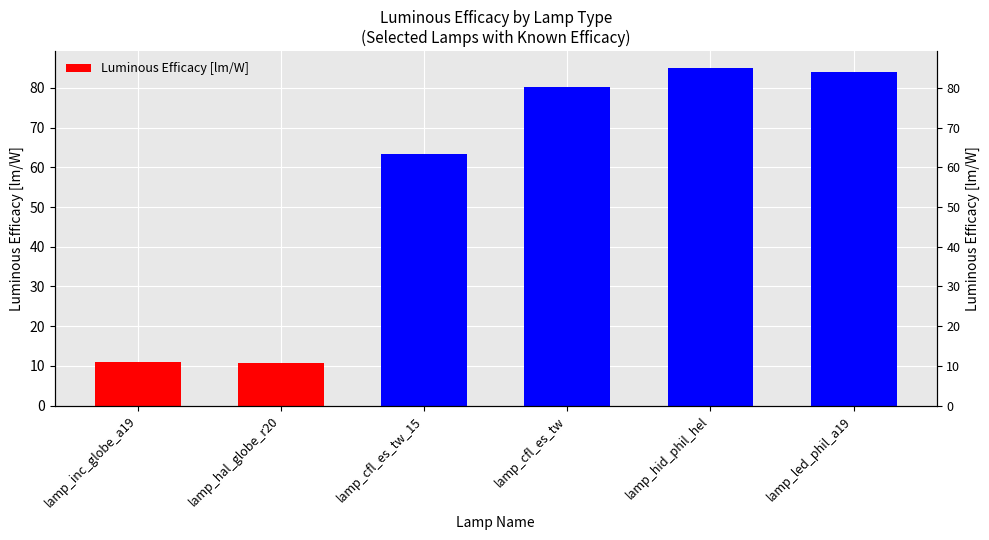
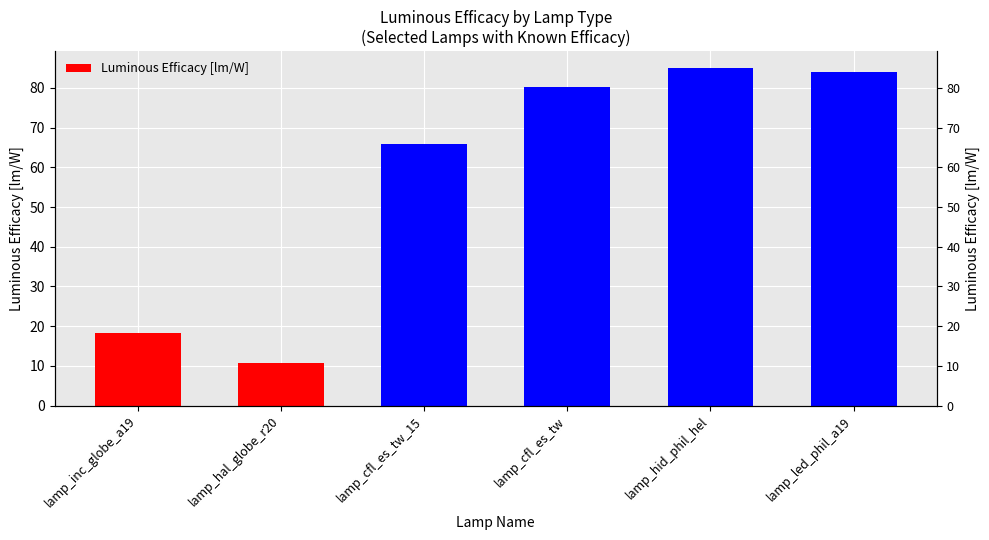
  {
-   "lamp_inc_globe_a19": 11,
+   "lamp_inc_globe_a19": 18,
    "lamp_hal_globe_r20": 11,
-   "lamp_cfl_es_tw_15": 63,
+   "lamp_cfl_es_tw_15": 66,
    "lamp_cfl_es_tw": 80,
    "lamp_hid_phil_hel": 85,
    "lamp_led_phil_a19": 84
  }
